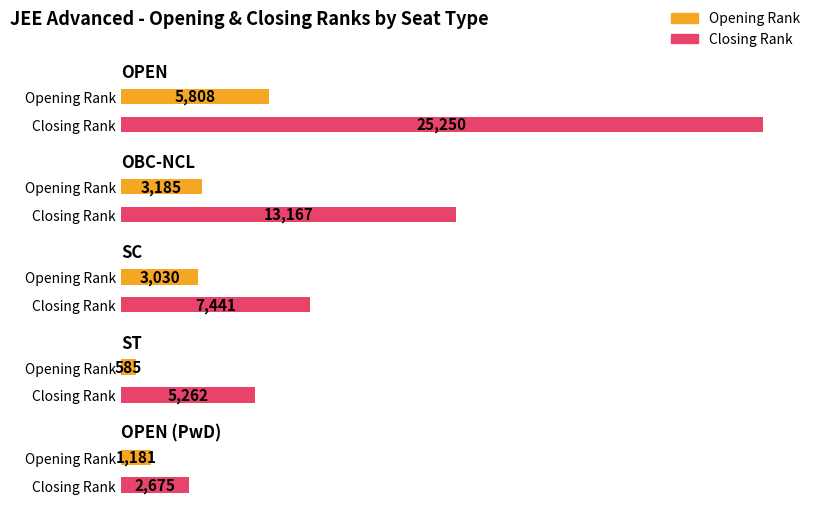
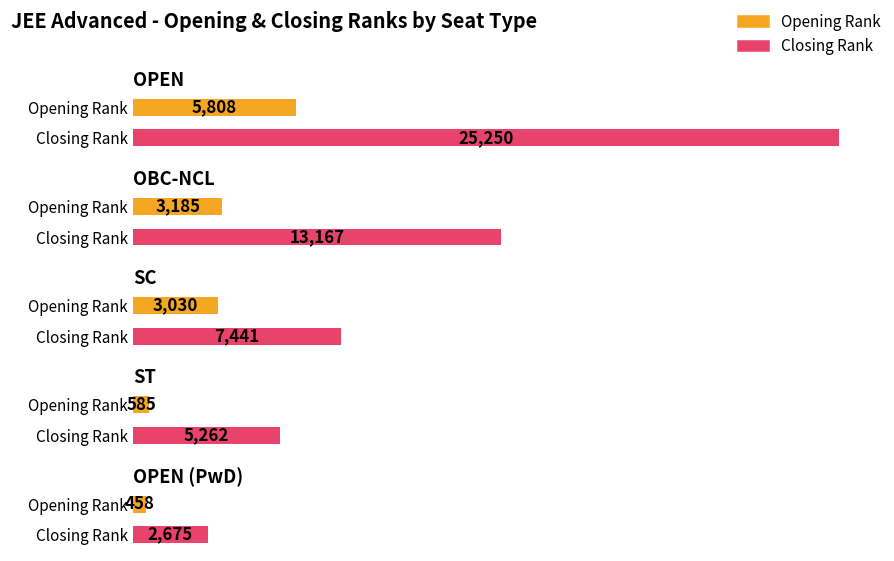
  {
    "OPEN": {
      "Opening Rank": "5,808",
      "Closing Rank": "25,250"
    },
    "OBC-NCL": {
      "Opening Rank": "3,185",
      "Closing Rank": "13,167"
    },
    "SC": {
      "Opening Rank": "3,030",
      "Closing Rank": "7,441"
    },
    "ST": {
      "Opening Rank": "585",
      "Closing Rank": "5,262"
    },
    "OPEN (PwD)": {
-     "Opening Rank": "1,181",
+     "Opening Rank": "458",
      "Closing Rank": "2,675"
    }
  }
